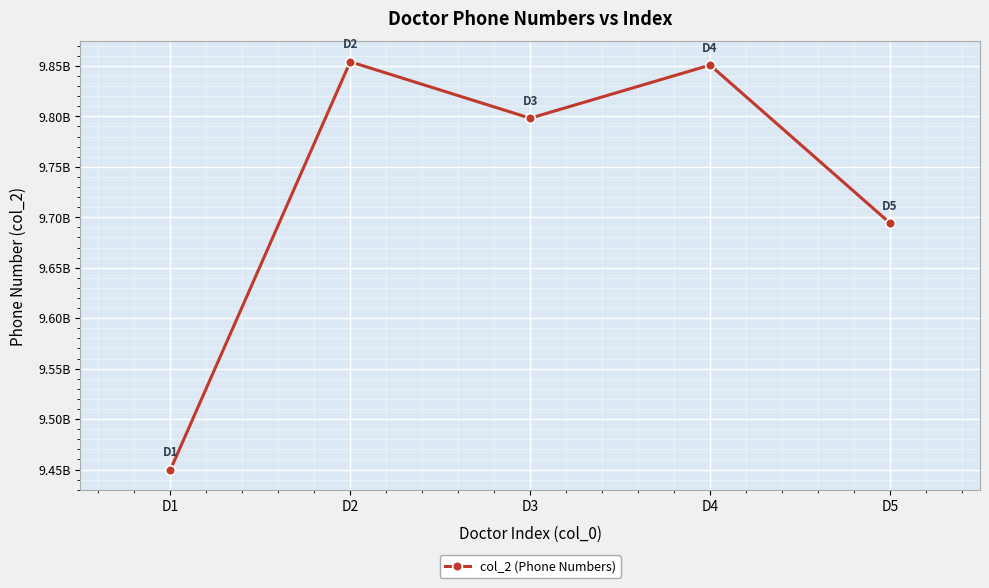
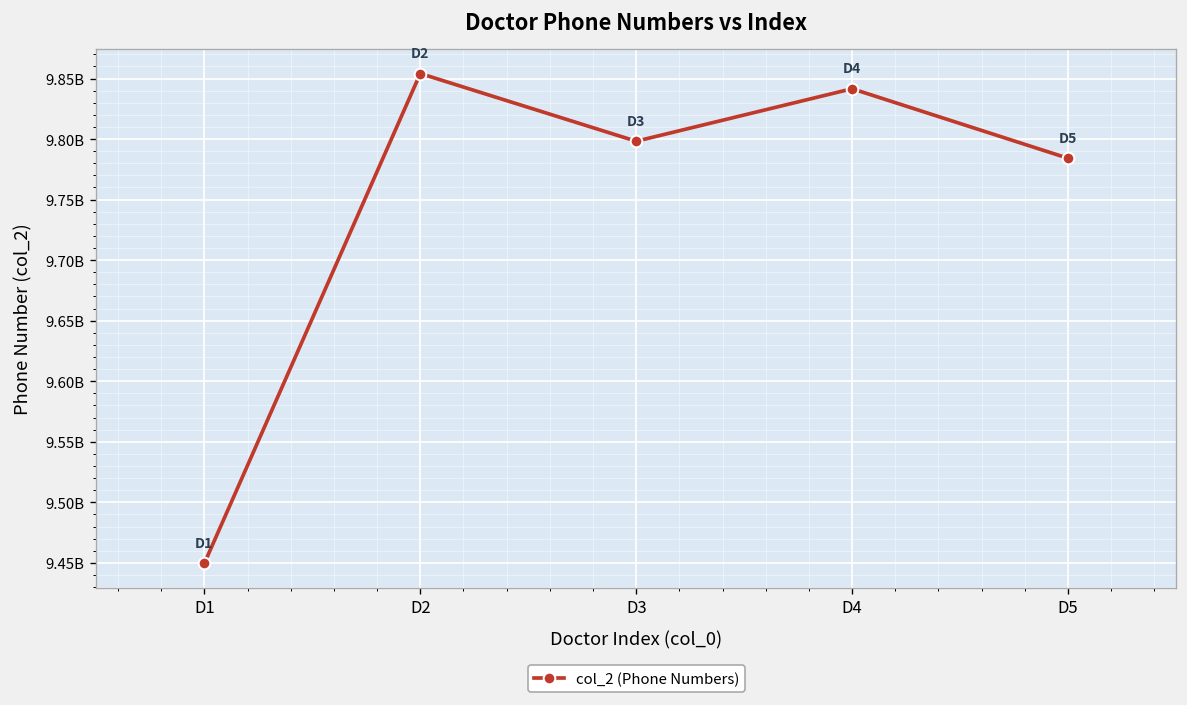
  {
    "D1": 9450000000,
    "D2": 9854000000,
    "D3": 9798000000,
-   "D4": 9851000000,
-   "D5": 9694000000
+   "D4": 9842000000,
+   "D5": 9784000000
  }
